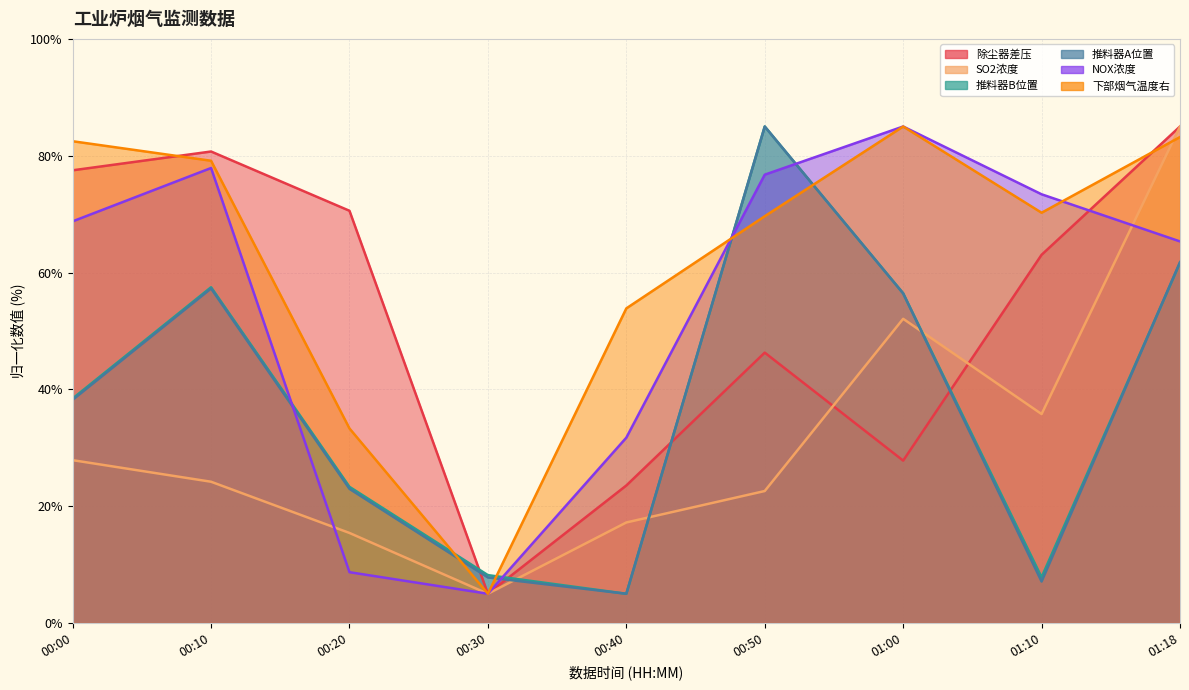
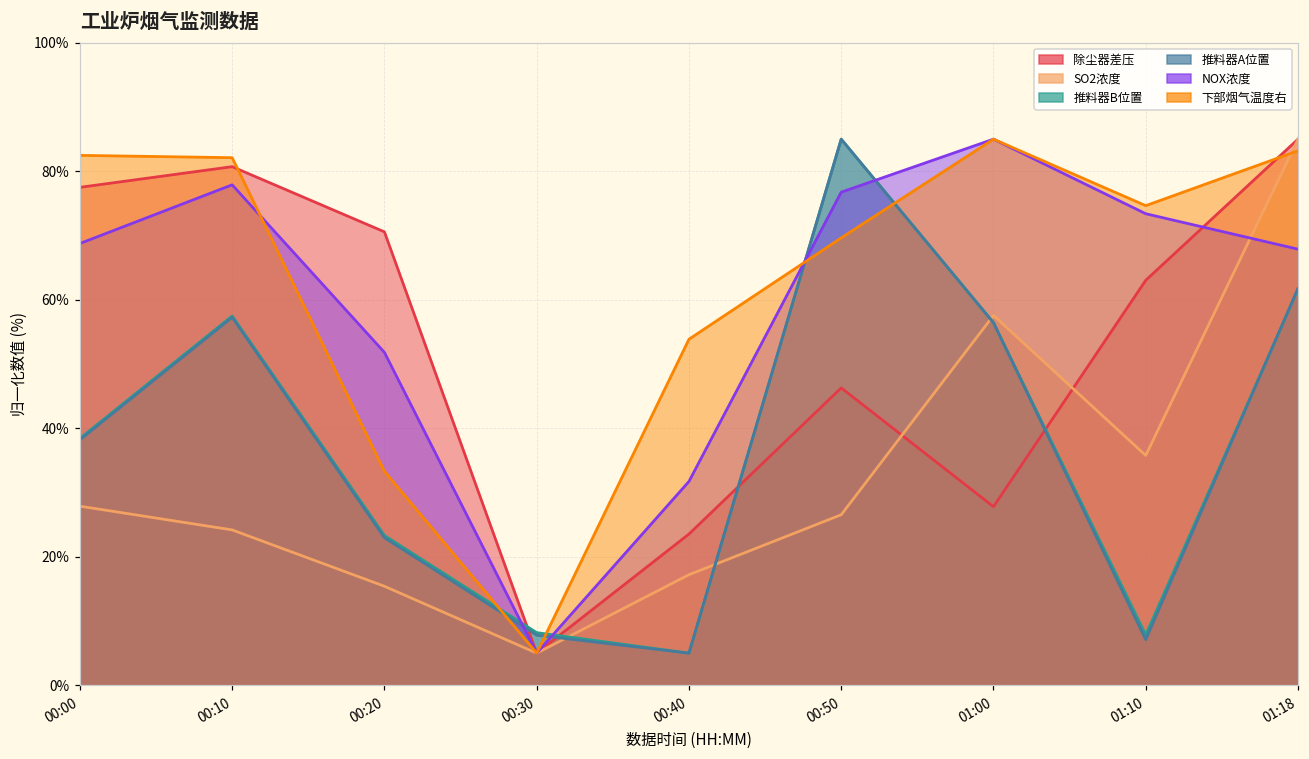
  {
    "除尘器差压": {
      "00:00": "78%",
      "00:10": "81%",
      "00:20": "71%",
      "00:40": "24%",
      "00:50": "46%",
      "01:00": "28%",
      "01:10": "63%"
    },
    "SO2浓度": {
      "00:00": "28%",
      "00:10": "24%",
      "00:20": "15%",
      "00:40": "17%",
-     "00:50": "23%",
-     "01:00": "52%",
+     "00:50": "27%",
+     "01:00": "58%",
      "01:10": "36%"
    },
    "NOX浓度": {
      "00:00": "69%",
      "00:10": "78%",
-     "00:20": "9%",
+     "00:20": "52%",
      "00:40": "32%",
      "00:50": "77%",
      "01:10": "73%",
-     "01:18": "65%"
+     "01:18": "68%"
    },
    "下部烟气温度右": {
      "00:00": "82%",
-     "00:10": "79%",
+     "00:10": "82%",
      "00:20": "33%",
      "00:40": "54%",
      "00:50": "70%",
-     "01:10": "70%",
+     "01:10": "75%",
      "01:18": "83%"
    }
  }
